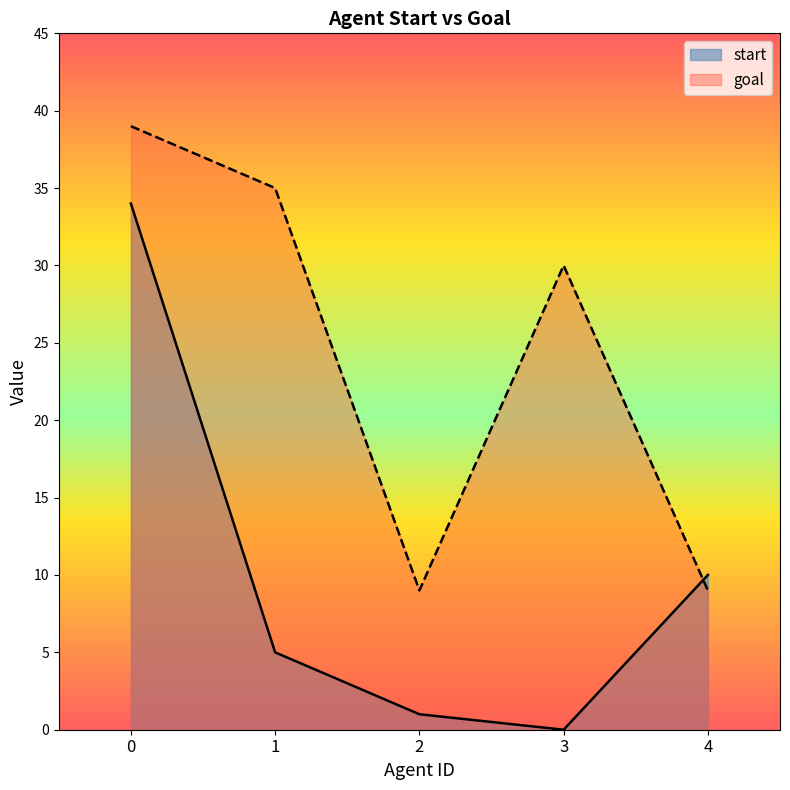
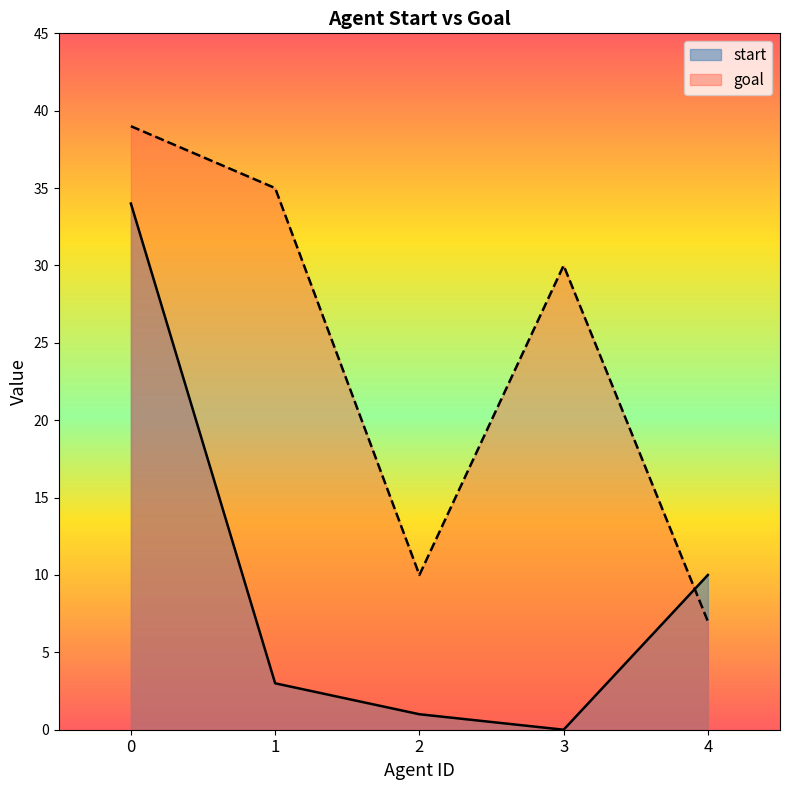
  {
    "start": {
      "0": 34,
-     "1": 5,
+     "1": 3,
      "2": 1,
      "3": 0,
      "4": 10
    },
    "goal": {
      "0": 39,
      "1": 35,
-     "2": 9,
+     "2": 10,
      "3": 30,
-     "4": 9
+     "4": 7
    }
  }
